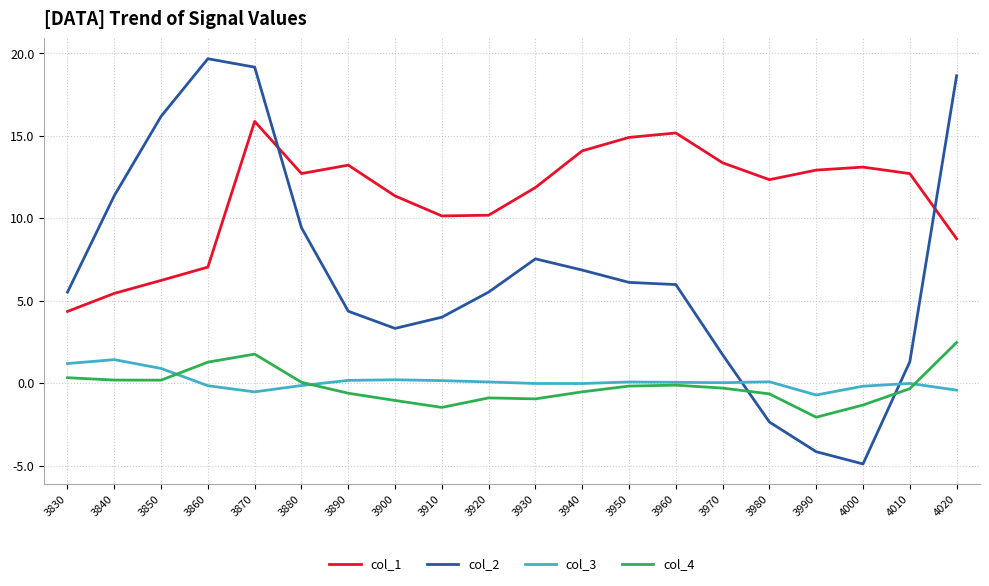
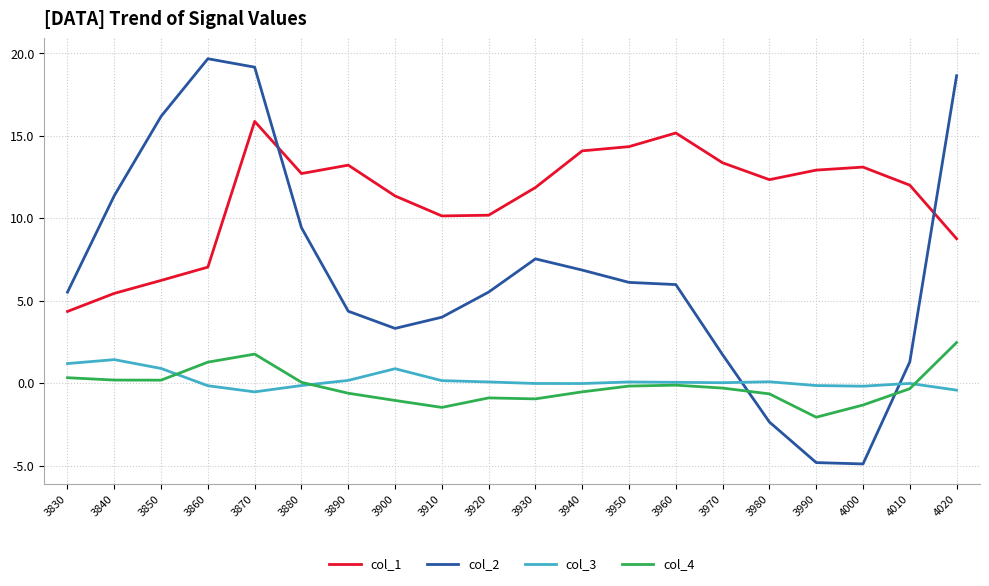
  {
    "col_1": {
      "3830": 4.3,
      "3840": 5.4,
      "3850": 6.2,
      "3860": 7.0,
      "3870": 15.9,
      "3880": 12.7,
      "3890": 13.2,
      "3900": 11.3,
      "3910": 10.1,
      "3920": 10.2,
      "3930": 11.9,
      "3940": 14.1,
-     "3950": 14.9,
+     "3950": 14.3,
      "3960": 15.2,
      "3970": 13.4,
      "3980": 12.3,
      "3990": 12.9,
      "4000": 13.1,
-     "4010": 12.7,
+     "4010": 12.0,
      "4020": 8.7
    },
    "col_2": {
      "3830": 5.5,
      "3840": 11.4,
      "3850": 16.2,
      "3860": 19.7,
      "3870": 19.1,
      "3880": 9.4,
      "3890": 4.4,
      "3900": 3.3,
      "3910": 4.0,
      "3920": 5.5,
      "3930": 7.5,
      "3940": 6.8,
      "3950": 6.1,
      "3960": 6.0,
      "3970": 1.7,
      "3980": -2.4,
-     "3990": -4.2,
+     "3990": -4.8,
      "4000": -4.9,
      "4010": 1.3,
      "4020": 18.6
    },
    "col_3": {
      "3830": 1.2,
      "3840": 1.4,
      "3850": 0.9,
      "3860": -0.2,
      "3870": -0.5,
      "3880": -0.1,
      "3890": 0.2,
-     "3900": 0.2,
+     "3900": 0.9,
      "3910": 0.1,
      "3920": 0.1,
      "3930": 0.0,
      "3940": 0.0,
      "3950": 0.1,
      "3960": 0.0,
      "3970": 0.0,
      "3980": 0.1,
-     "3990": -0.7,
+     "3990": -0.2,
      "4000": -0.2,
      "4010": 0.0,
      "4020": -0.4
    },
    "col_4": {
      "3830": 0.3,
      "3840": 0.2,
      "3850": 0.2,
      "3860": 1.3,
      "3870": 1.8,
      "3880": 0.0,
      "3890": -0.6,
      "3900": -1.1,
      "3910": -1.5,
      "3920": -0.9,
      "3930": -1.0,
      "3940": -0.5,
      "3950": -0.2,
      "3960": -0.1,
      "3970": -0.3,
      "3980": -0.7,
      "3990": -2.1,
      "4000": -1.3,
      "4010": -0.3,
      "4020": 2.5
    }
  }
